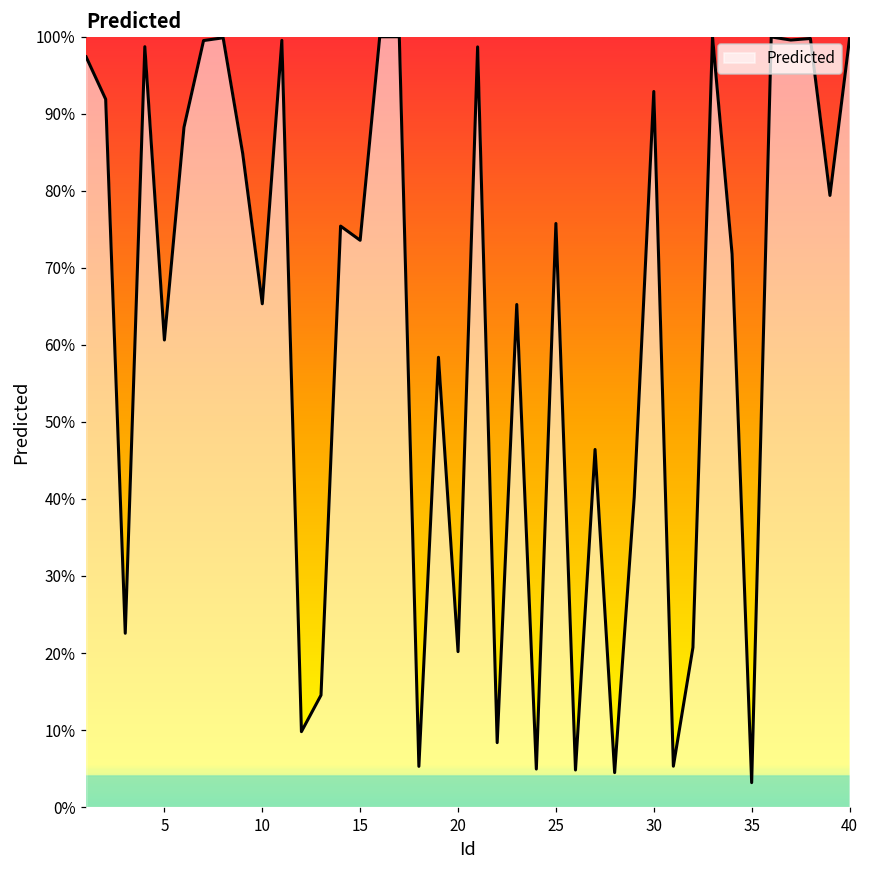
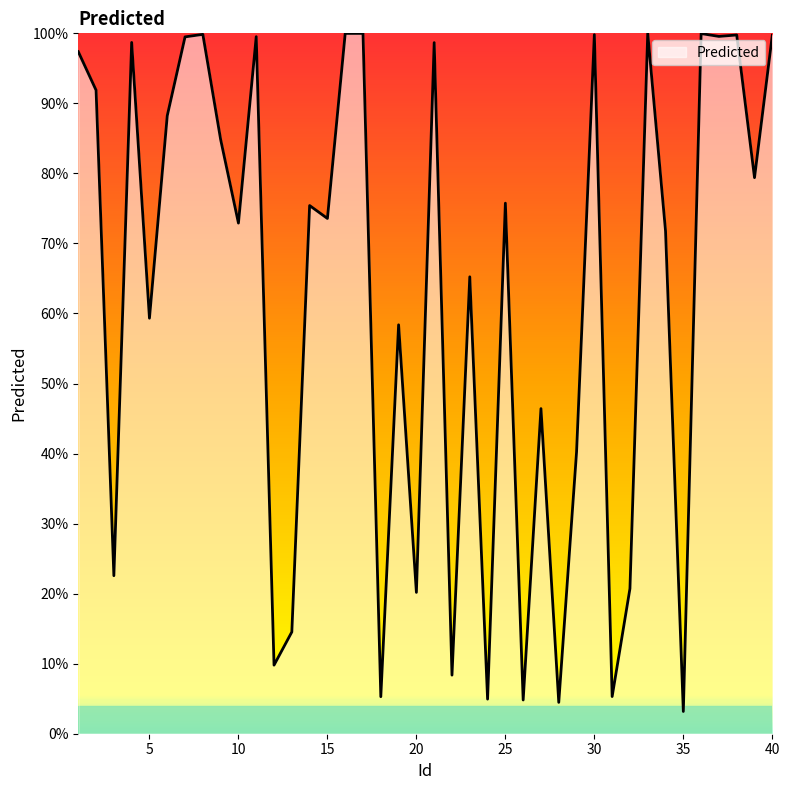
  {
-   "5": "61%",
-   "10": "65%",
+   "5": "59%",
+   "10": "73%",
    "15": "74%",
    "20": "20%",
    "25": "76%",
-   "30": "93%",
+   "30": "100%",
    "40": "100%"
  }
